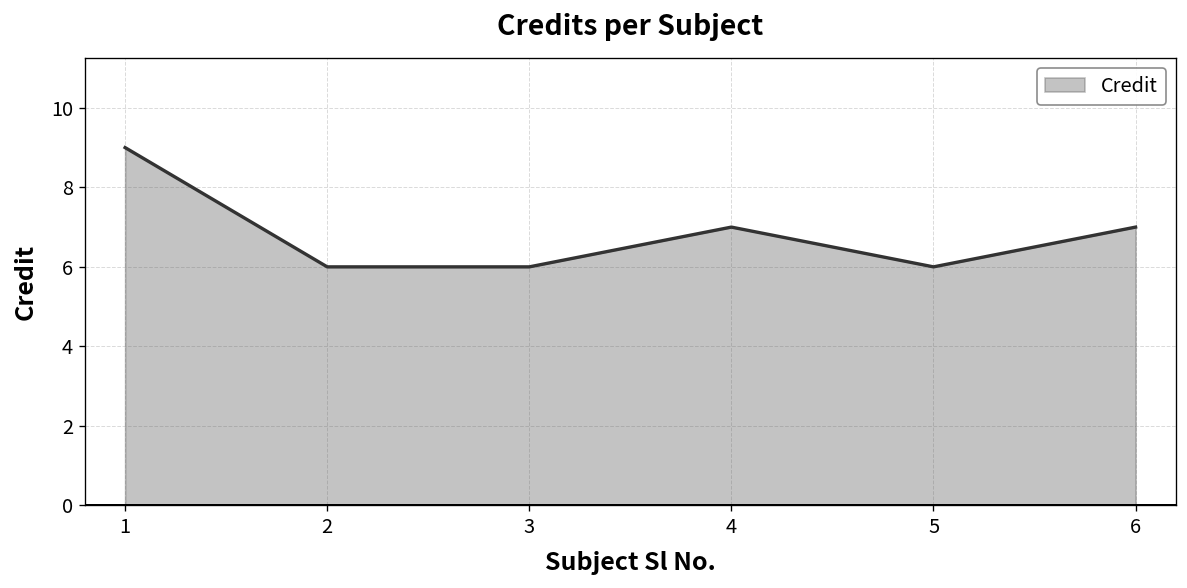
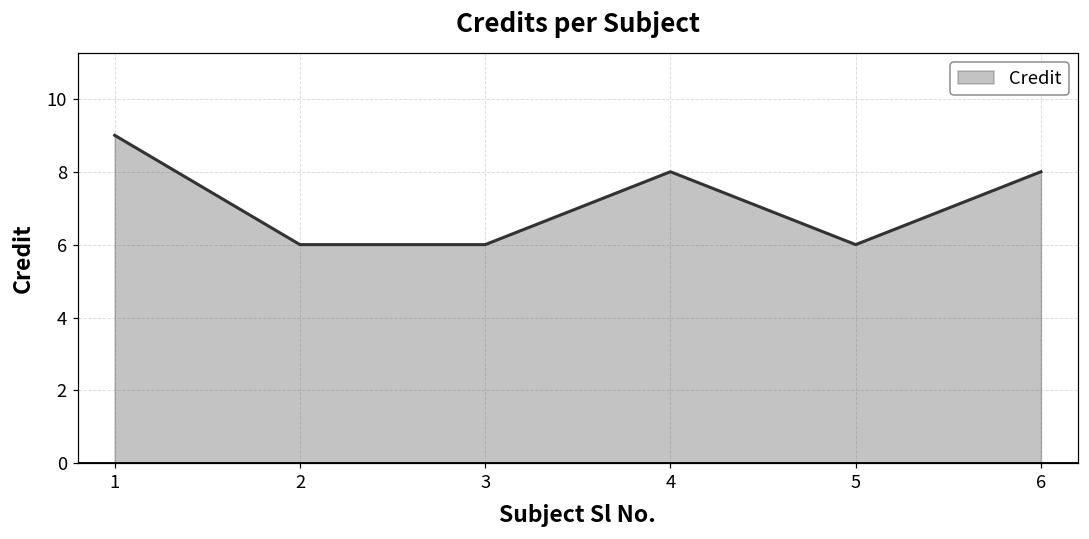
  {
    "1": 9,
    "2": 6,
    "3": 6,
-   "4": 7,
+   "4": 8,
    "5": 6,
-   "6": 7
+   "6": 8
  }
